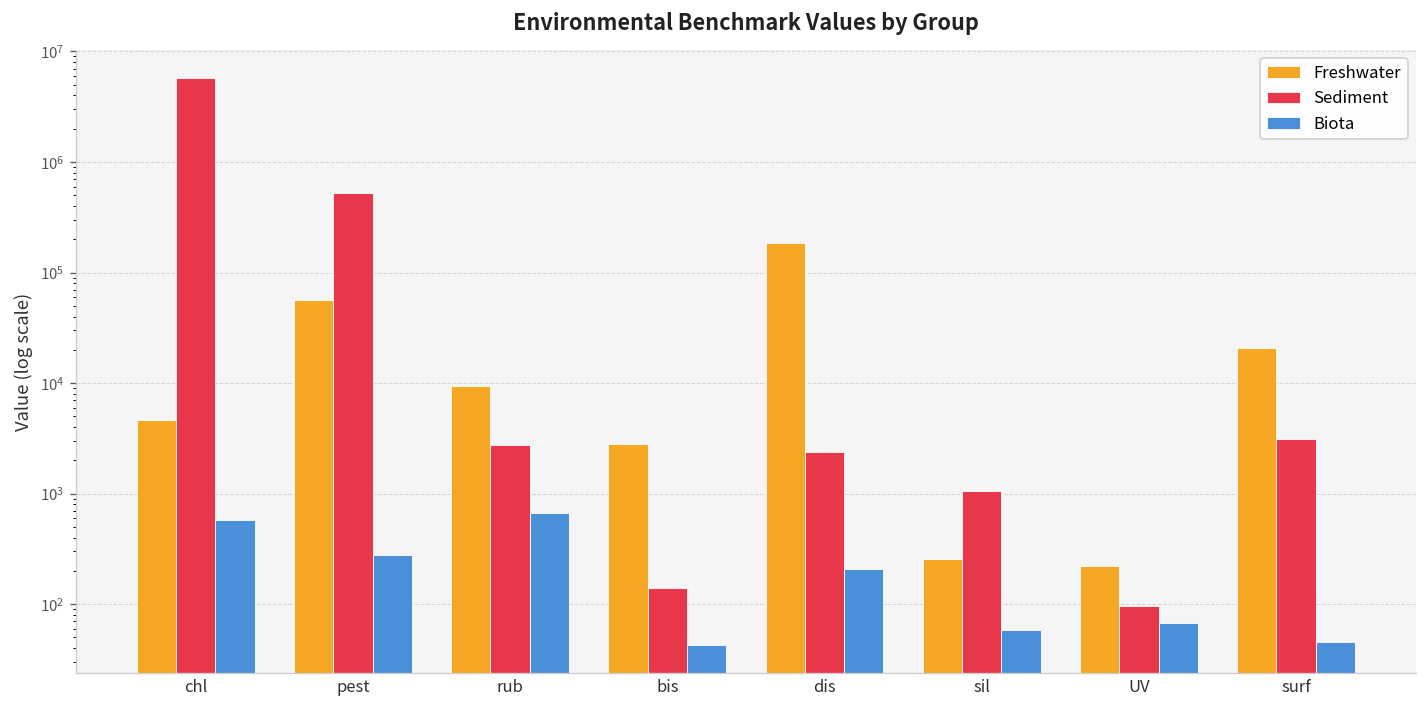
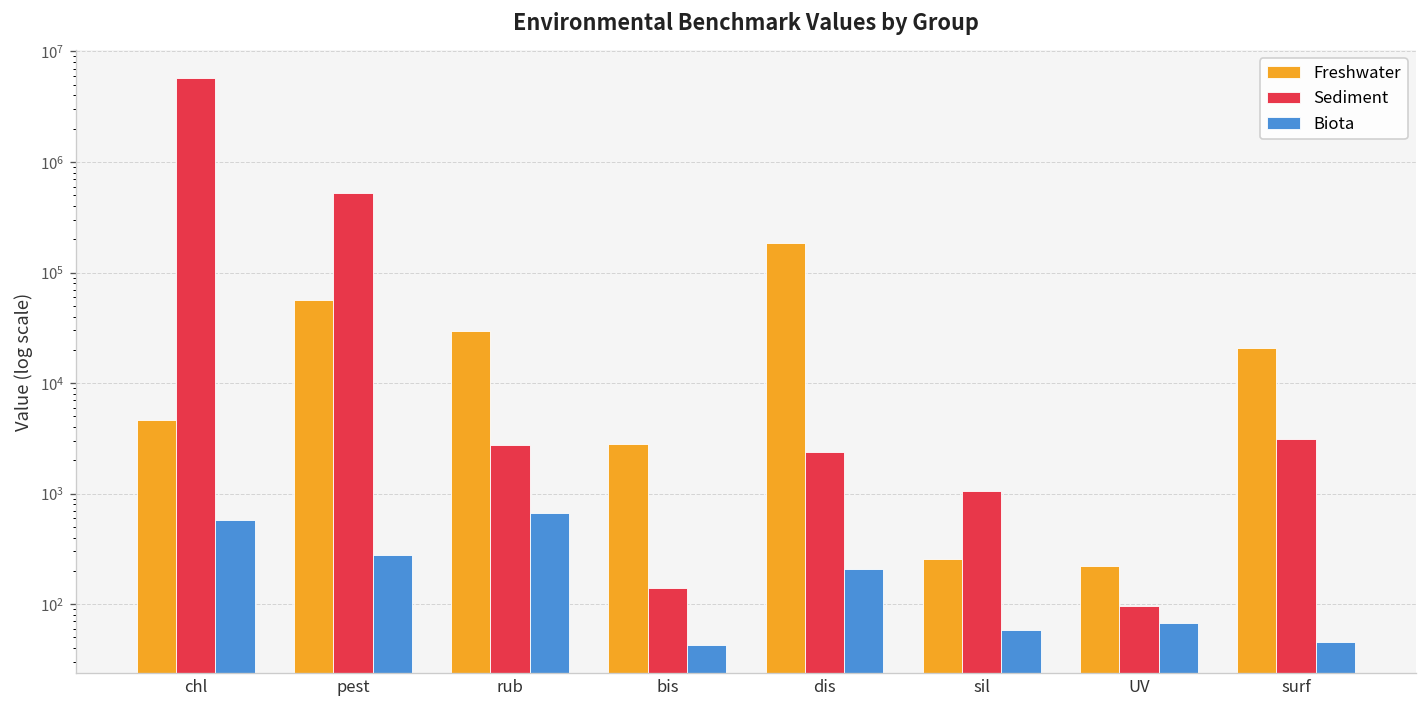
  {
    "Freshwater": {
      "chl": 5000,
      "pest": 60000,
-     "rub": 9000,
+     "rub": 30000,
      "bis": 2800,
      "dis": 180000,
      "sil": 260,
      "UV": 220,
      "surf": 21000
    },
    "Sediment": {
      "chl": 6000000,
      "pest": 500000,
      "rub": 2800,
      "bis": 140,
      "dis": 2400,
      "sil": 1100,
      "UV": 100,
      "surf": 3100
    },
    "Biota": {
      "chl": 600,
      "pest": 280,
      "rub": 700,
      "bis": 40,
      "dis": 210,
      "sil": 60,
      "UV": 70,
      "surf": 50
    }
  }
